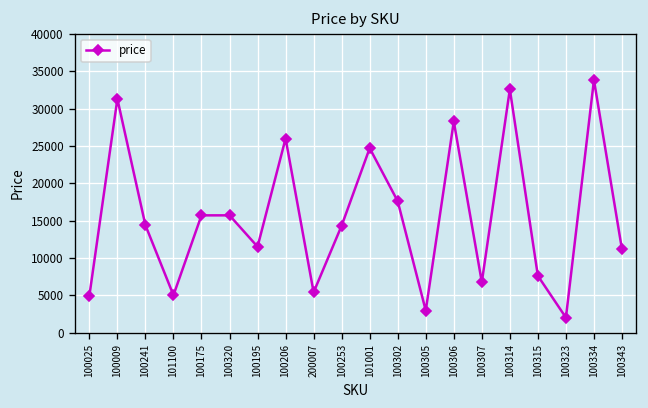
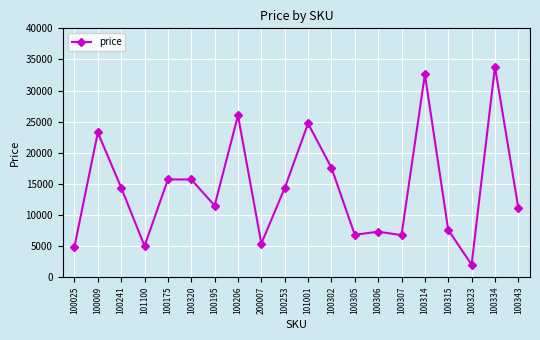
  {
    "100025": 5000,
-   "100009": 31000,
+   "100009": 23000,
    "100241": 14000,
    "101100": 5000,
    "100175": 16000,
    "100320": 16000,
    "100195": 12000,
    "100206": 26000,
    "200007": 5000,
    "100253": 14000,
    "101001": 25000,
    "100302": 18000,
-   "100305": 3000,
-   "100306": 28000,
+   "100305": 7000,
+   "100306": 7000,
    "100307": 7000,
    "100314": 33000,
    "100315": 8000,
    "100323": 2000,
    "100334": 34000,
    "100343": 11000
  }
